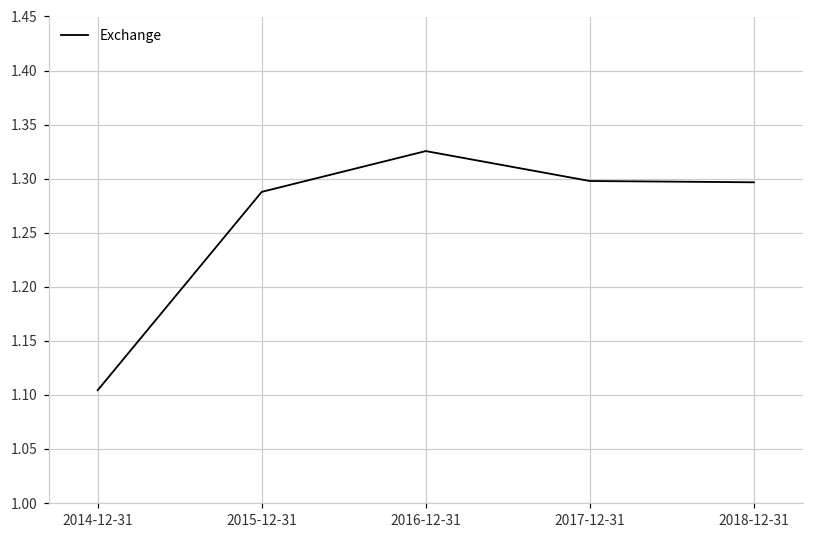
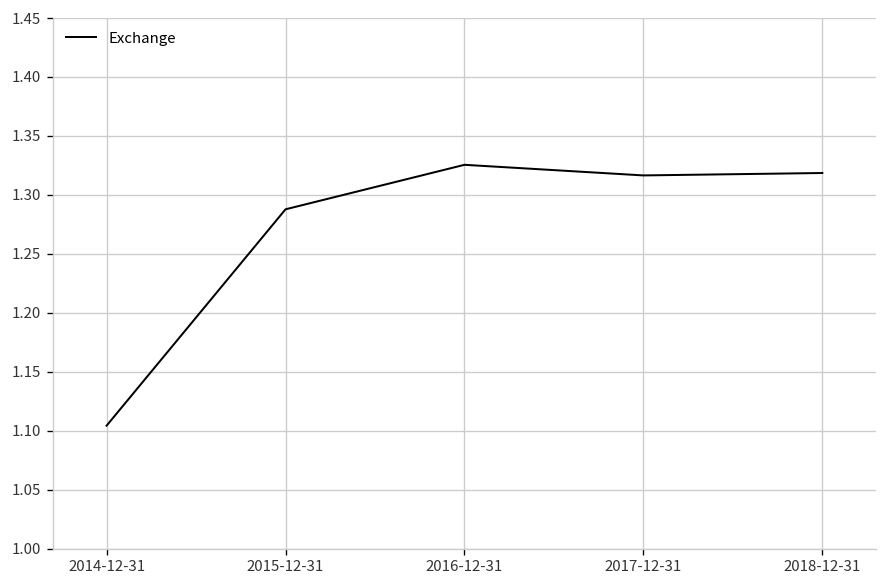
  {
    "2014-12-31": 1.10,
    "2015-12-31": 1.29,
    "2016-12-31": 1.33,
-   "2017-12-31": 1.30,
-   "2018-12-31": 1.30
+   "2017-12-31": 1.32,
+   "2018-12-31": 1.32
  }
